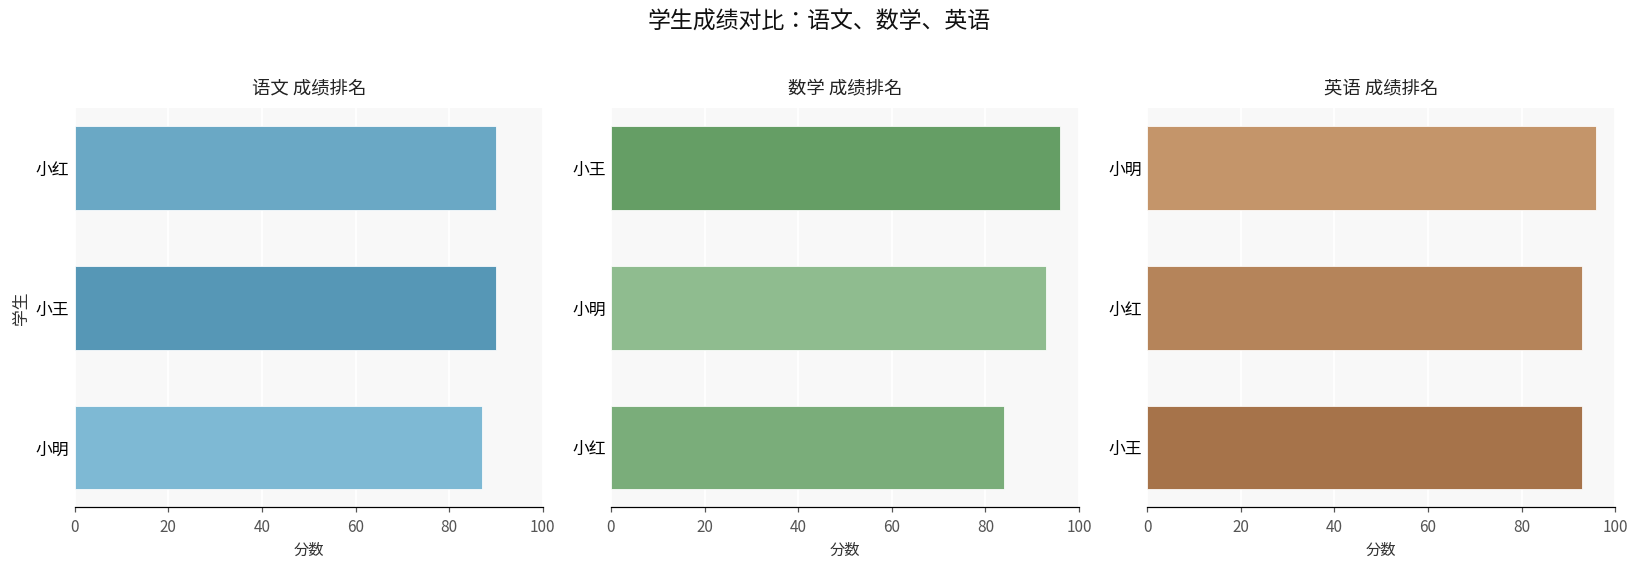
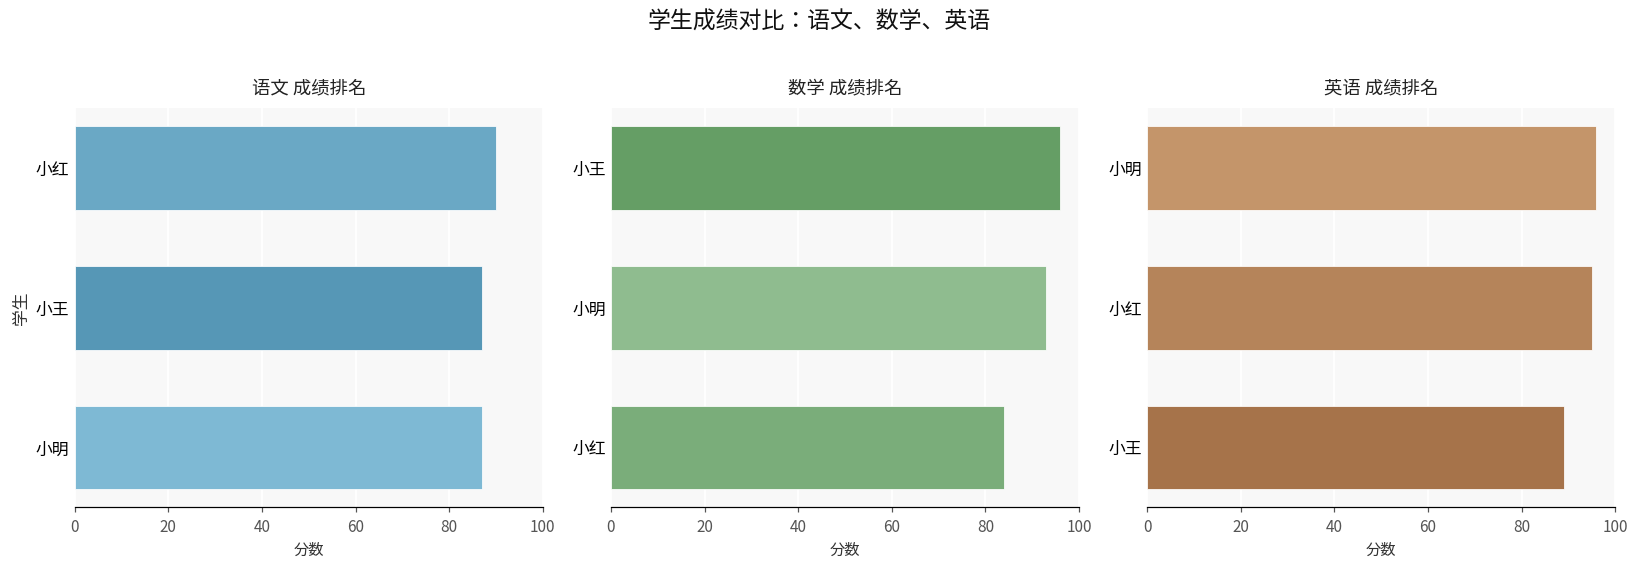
  {
    "语文 成绩排名": {
      "小红": 90,
-     "小王": 90,
+     "小王": 87,
      "小明": 87
    },
    "数学 成绩排名": {
      "小王": 96,
      "小明": 93,
      "小红": 84
    },
    "英语 成绩排名": {
      "小明": 96,
-     "小红": 93,
-     "小王": 93
+     "小红": 95,
+     "小王": 89
    }
  }
